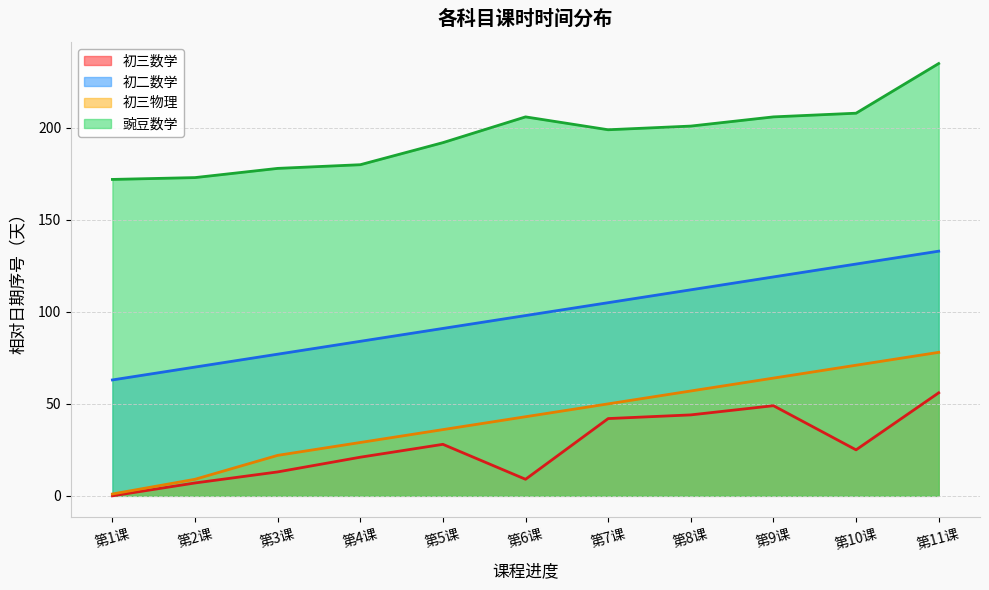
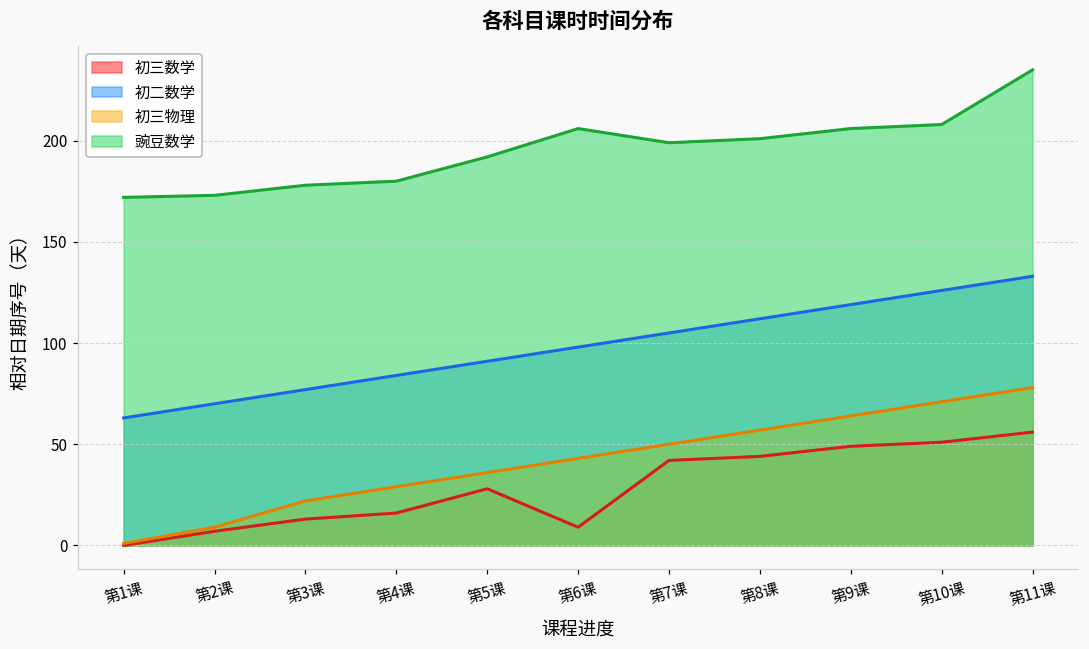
  {
    "初三数学": {
      "第2课": 7,
      "第3课": 13,
-     "第4课": 21,
+     "第4课": 16,
      "第5课": 28,
      "第6课": 9,
      "第7课": 42,
      "第8课": 44,
      "第9课": 49,
-     "第10课": 25,
+     "第10课": 51,
      "第11课": 56
    },
    "初二数学": {
      "第1课": 63,
      "第2课": 70,
      "第3课": 77,
      "第4课": 84,
      "第5课": 91,
      "第6课": 98,
      "第7课": 105,
      "第8课": 112,
      "第9课": 119,
      "第10课": 126,
      "第11课": 133
    },
    "初三物理": {
      "第2课": 9,
      "第3课": 22,
      "第4课": 29,
      "第5课": 36,
      "第6课": 43,
      "第7课": 50,
      "第8课": 57,
      "第9课": 64,
      "第10课": 71,
      "第11课": 78
    },
    "豌豆数学": {
      "第1课": 172,
      "第2课": 173,
      "第3课": 178,
      "第4课": 180,
      "第5课": 192,
      "第6课": 206,
      "第7课": 199,
      "第8课": 201,
      "第9课": 206,
      "第10课": 208,
      "第11课": 235
    }
  }
